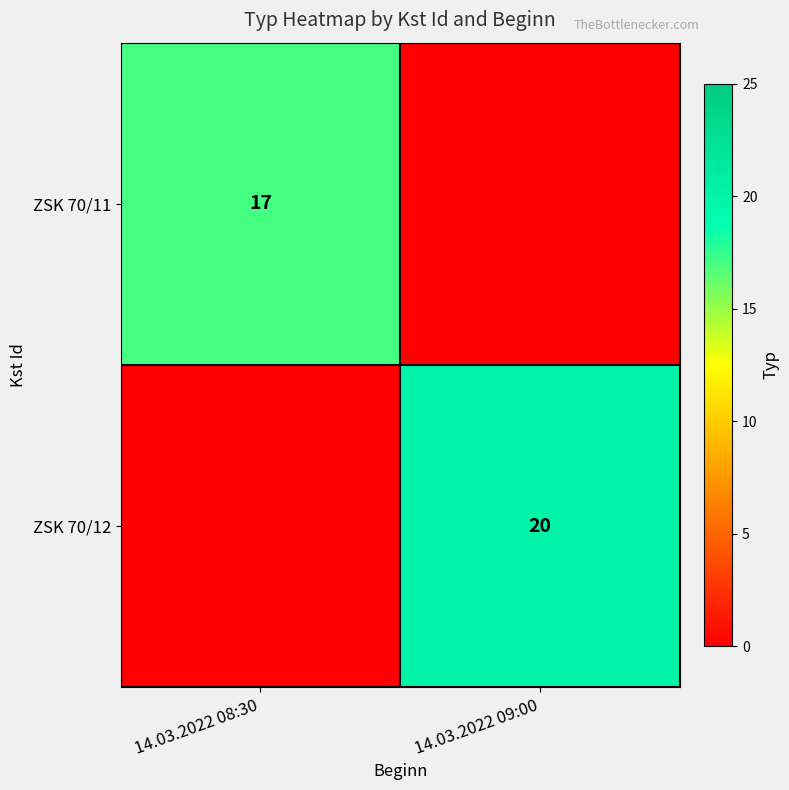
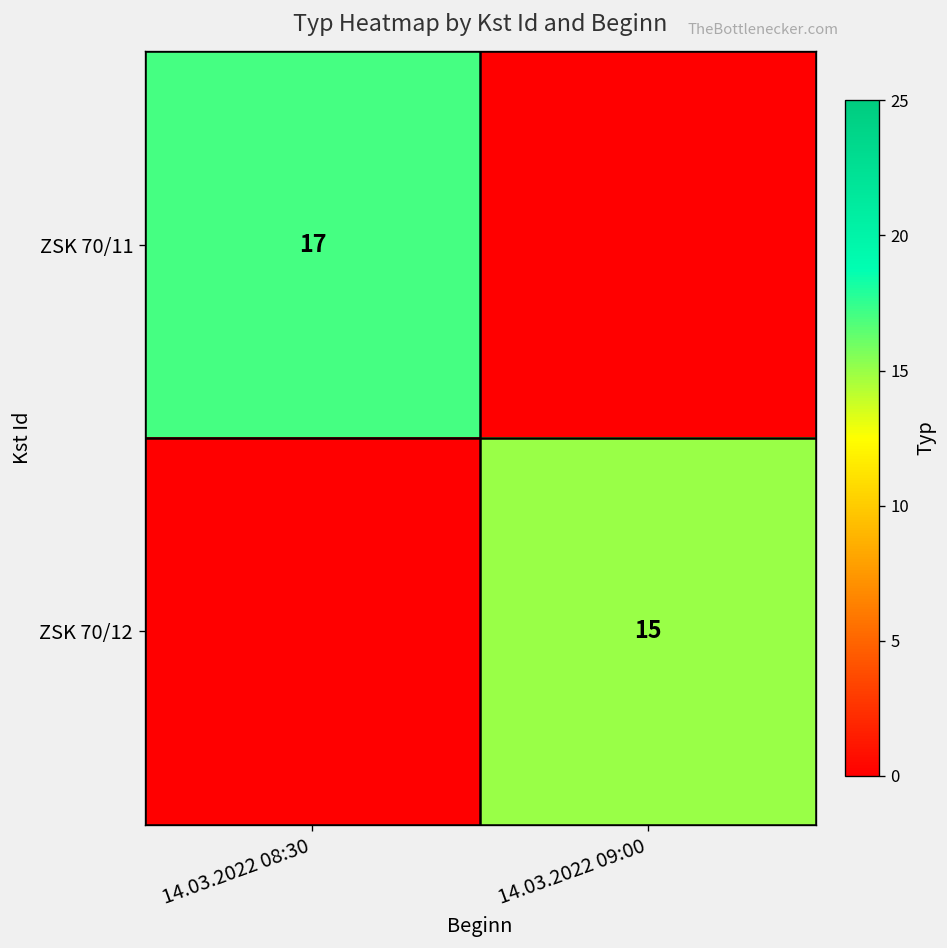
  {
    "ZSK 70/11": {
      "14.03.2022 08:30": 17
    },
    "ZSK 70/12": {
-     "14.03.2022 09:00": 20
+     "14.03.2022 09:00": 15
    }
  }
